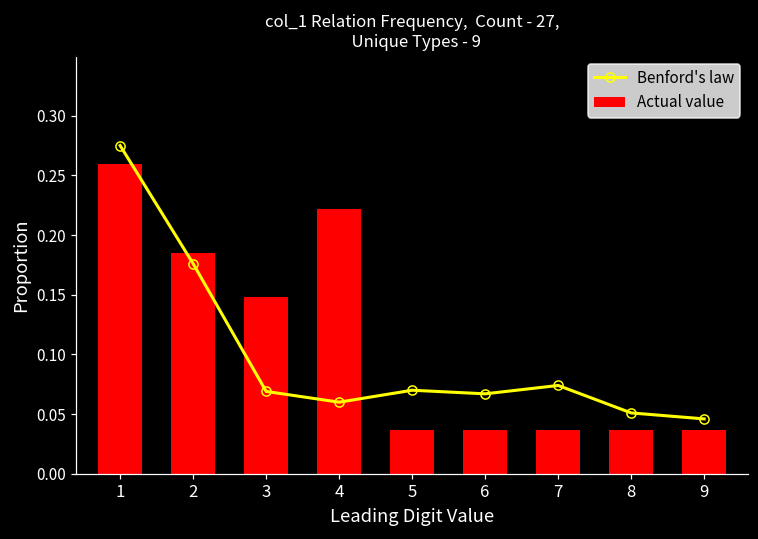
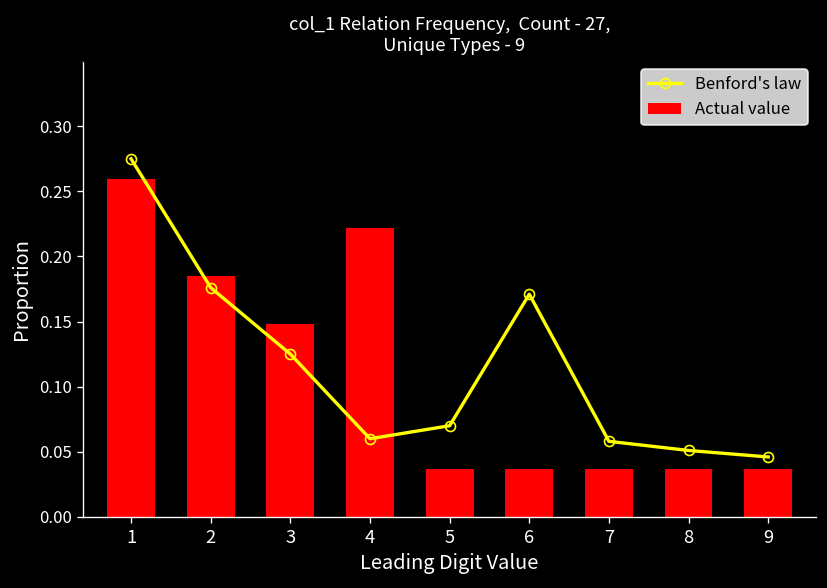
  {
    "Benford's law": {
      "1": 0.275,
      "2": 0.176,
-     "3": 0.069,
+     "3": 0.125,
      "4": 0.060,
      "5": 0.070,
-     "6": 0.067,
-     "7": 0.074,
+     "6": 0.171,
+     "7": 0.058,
      "8": 0.051,
      "9": 0.046
    },
    "Actual value": {
      "1": 0.259,
      "2": 0.185,
      "3": 0.148,
      "4": 0.222,
      "5": 0.037,
      "6": 0.037,
      "7": 0.037,
      "8": 0.037,
      "9": 0.037
    }
  }
